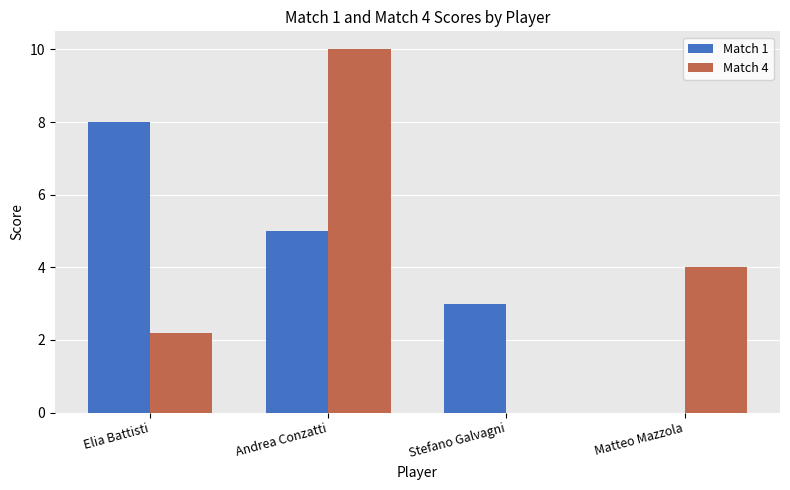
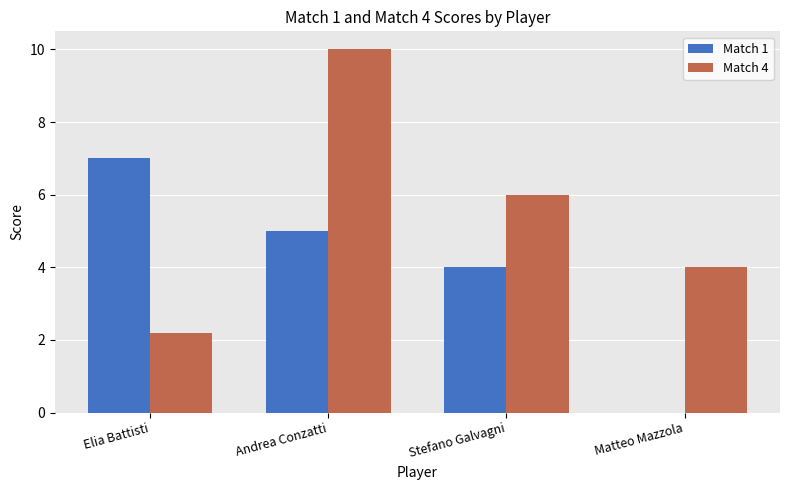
  {
    "Match 1": {
-     "Elia Battisti": 8,
+     "Elia Battisti": 7,
      "Andrea Conzatti": 5,
-     "Stefano Galvagni": 3,
+     "Stefano Galvagni": 4,
      "Matteo Mazzola": 0
    },
    "Match 4": {
      "Elia Battisti": 2.2,
      "Andrea Conzatti": 10,
-     "Stefano Galvagni": 0,
+     "Stefano Galvagni": 6,
      "Matteo Mazzola": 4
    }
  }
